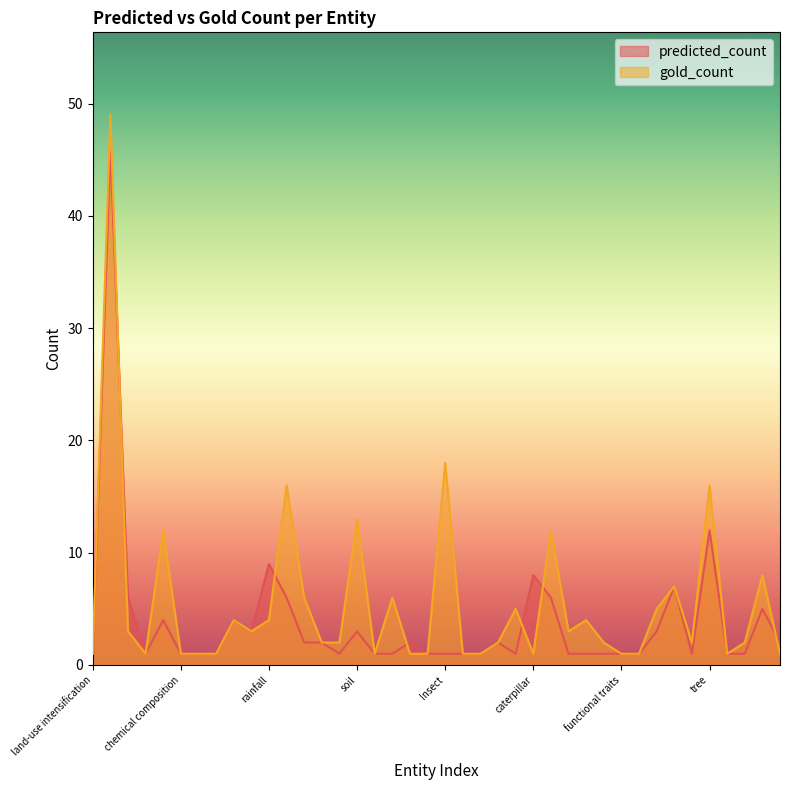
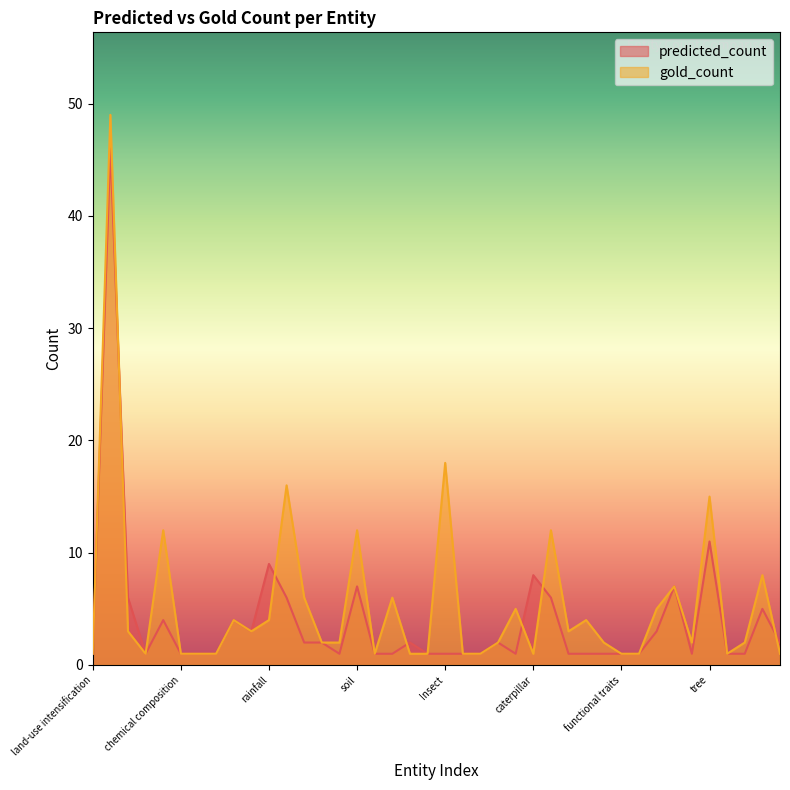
  {
    "predicted_count": {
      "rainfall": 9,
-     "soil": 3,
+     "soil": 7,
      "Insect": 1,
      "caterpillar": 8,
-     "tree": 12
+     "tree": 11
    },
    "gold_count": {
      "rainfall": 4,
-     "soil": 13,
+     "soil": 12,
      "Insect": 18,
      "caterpillar": 1,
-     "tree": 16
+     "tree": 15
    }
  }
